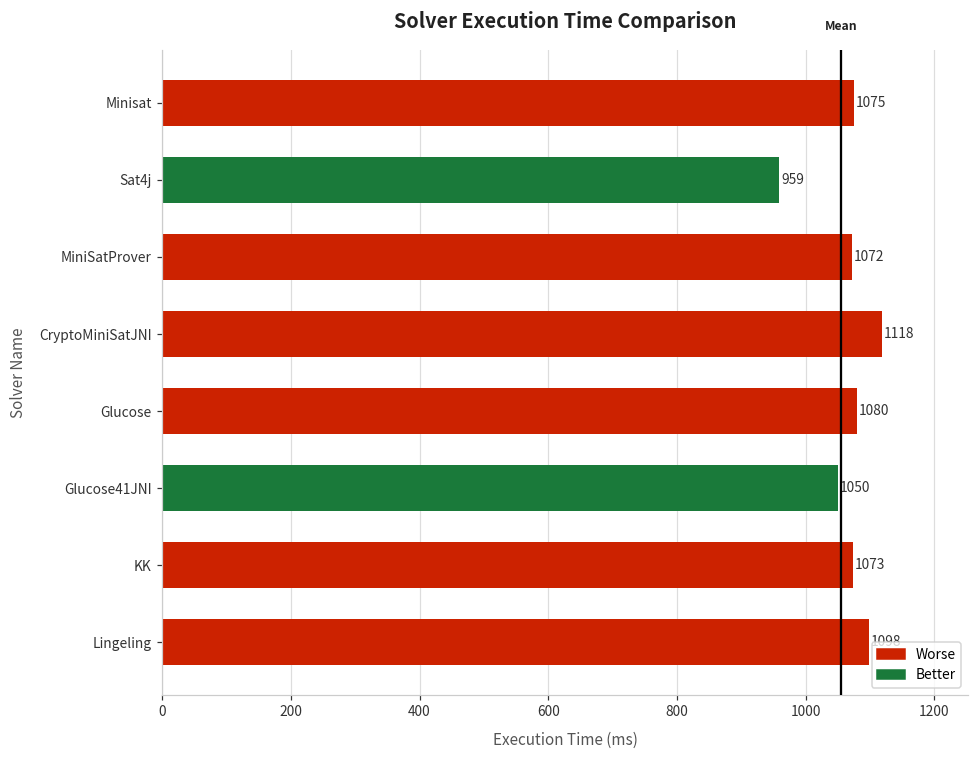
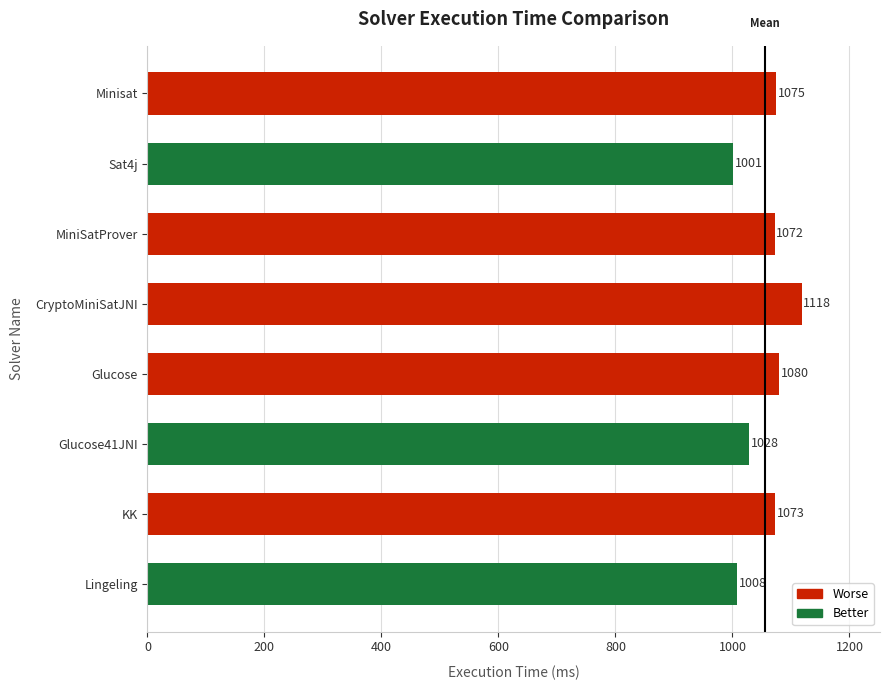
  {
    "Minisat": 1075,
-   "Sat4j": 959,
+   "Sat4j": 1001,
    "MiniSatProver": 1072,
    "CryptoMiniSatJNI": 1118,
    "Glucose": 1080,
-   "Glucose41JNI": 1050,
+   "Glucose41JNI": 1028,
    "KK": 1073,
-   "Lingeling": 1100
+   "Lingeling": 1010
  }
